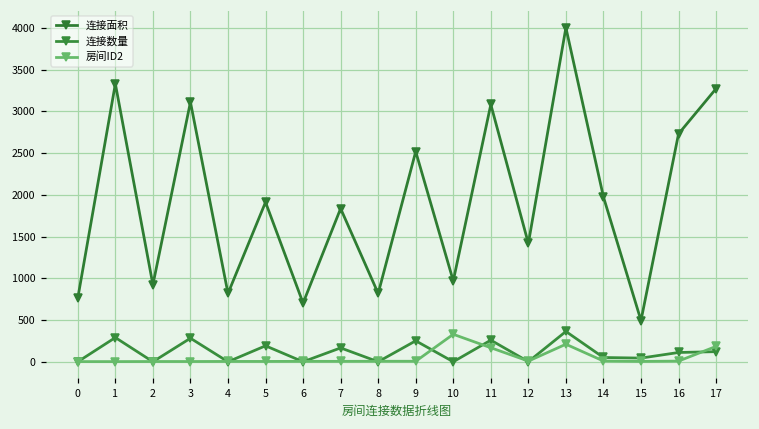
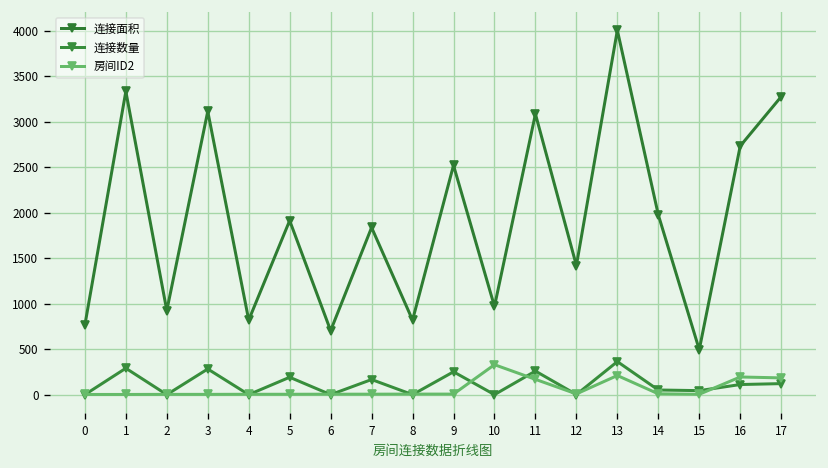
  {
    "房间ID2": {
      "1": 0,
      "3": 0,
      "5": 0,
      "7": 0,
      "9": 0,
      "10": 300,
      "11": 200,
      "13": 200,
      "14": 0,
      "15": 0,
-     "16": 0,
+     "16": 200,
      "17": 200
    }
  }
